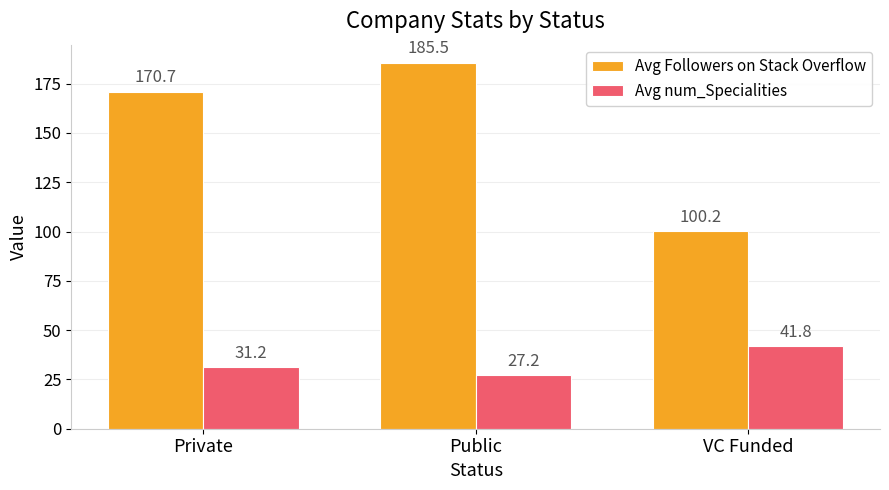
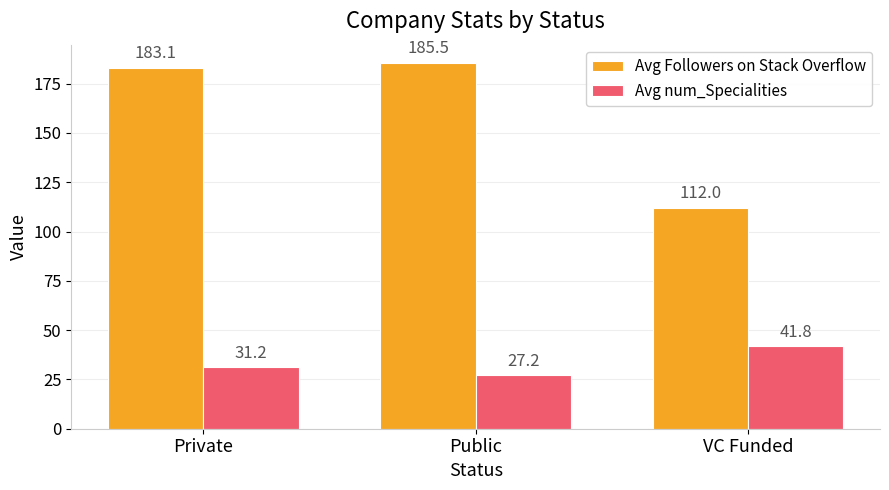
  {
    "Avg Followers on Stack Overflow": {
-     "Private": 170.7,
+     "Private": 183.1,
      "Public": 185.5,
-     "VC Funded": 100.2
+     "VC Funded": 112.0
    },
    "Avg num_Specialities": {
      "Private": 31.2,
      "Public": 27.2,
      "VC Funded": 41.8
    }
  }
